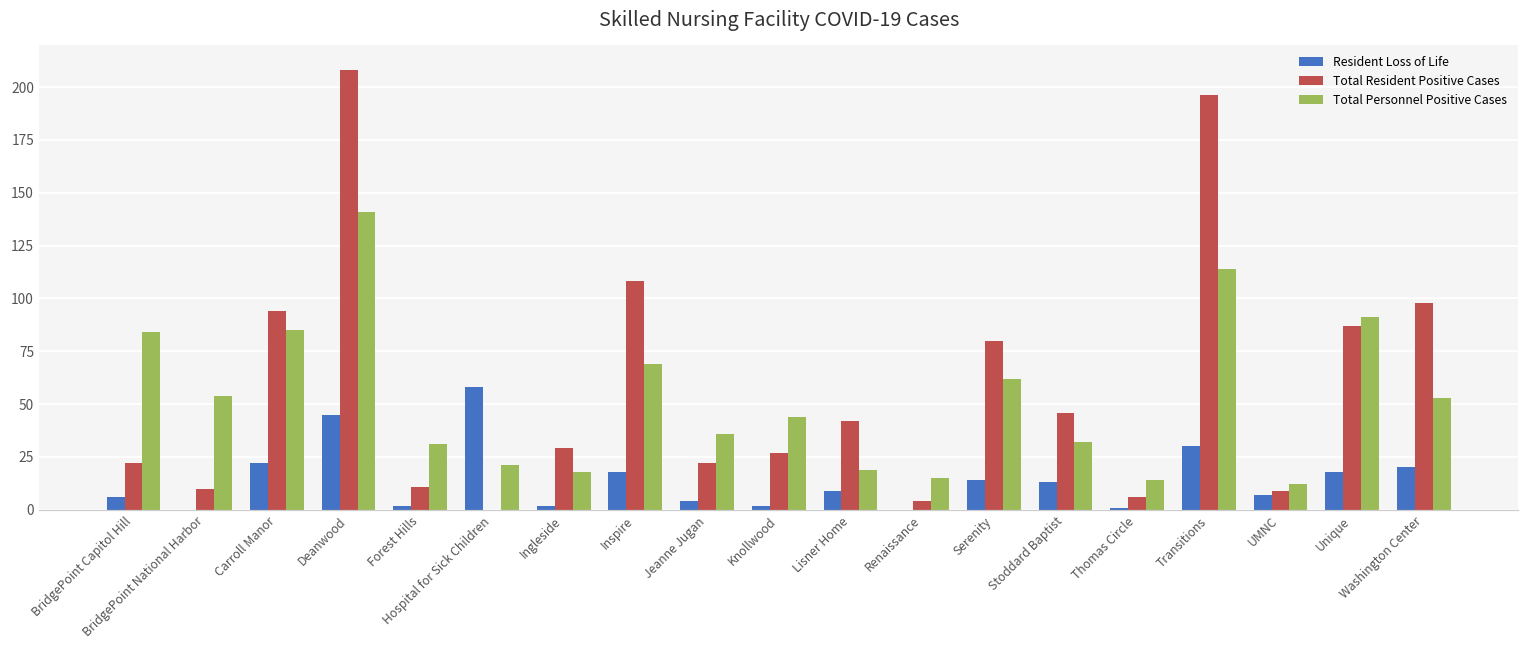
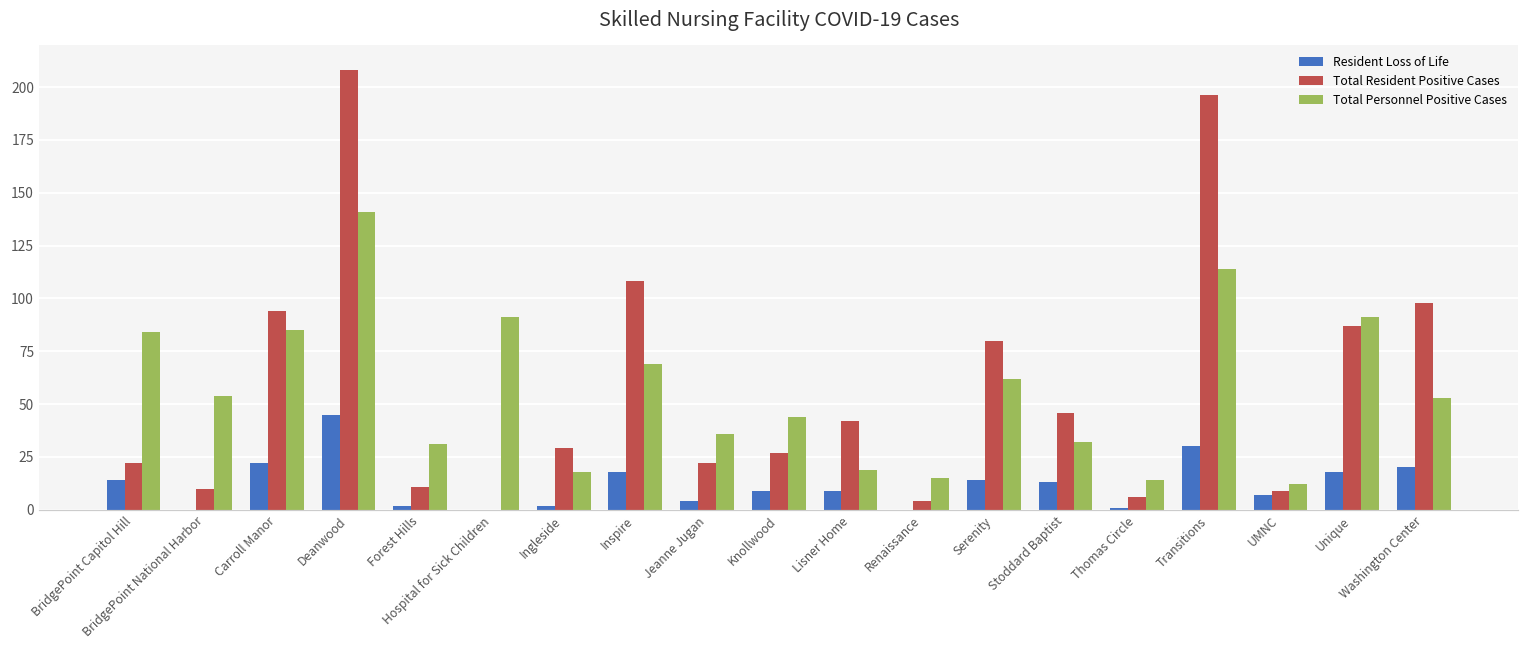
  {
    "Resident Loss of Life": {
-     "BridgePoint Capitol Hill": 6,
+     "BridgePoint Capitol Hill": 14,
      "BridgePoint National Harbor": 0,
      "Carroll Manor": 22,
      "Deanwood": 45,
      "Forest Hills": 2,
-     "Hospital for Sick Children": 58,
+     "Hospital for Sick Children": 0,
      "Ingleside": 2,
      "Inspire": 18,
      "Jeanne Jugan": 4,
-     "Knollwood": 2,
+     "Knollwood": 9,
      "Lisner Home": 9,
      "Renaissance": 0,
      "Serenity": 14,
      "Stoddard Baptist": 13,
      "Transitions": 30,
      "UMNC": 7,
      "Unique": 18,
      "Washington Center": 20
    },
    "Total Resident Positive Cases": {
      "BridgePoint Capitol Hill": 22,
      "BridgePoint National Harbor": 10,
      "Carroll Manor": 94,
      "Deanwood": 208,
      "Forest Hills": 11,
      "Hospital for Sick Children": 0,
      "Ingleside": 29,
      "Inspire": 108,
      "Jeanne Jugan": 22,
      "Knollwood": 27,
      "Lisner Home": 42,
      "Renaissance": 4,
      "Serenity": 80,
      "Stoddard Baptist": 46,
      "Thomas Circle": 6,
      "Transitions": 196,
      "UMNC": 9,
      "Unique": 87,
      "Washington Center": 98
    },
    "Total Personnel Positive Cases": {
      "BridgePoint Capitol Hill": 84,
      "BridgePoint National Harbor": 54,
      "Carroll Manor": 85,
      "Deanwood": 141,
      "Forest Hills": 31,
-     "Hospital for Sick Children": 21,
+     "Hospital for Sick Children": 91,
      "Ingleside": 18,
      "Inspire": 69,
      "Jeanne Jugan": 36,
      "Knollwood": 44,
      "Lisner Home": 19,
      "Renaissance": 15,
      "Serenity": 62,
      "Stoddard Baptist": 32,
      "Thomas Circle": 14,
      "Transitions": 114,
      "UMNC": 12,
      "Unique": 91,
      "Washington Center": 53
    }
  }
